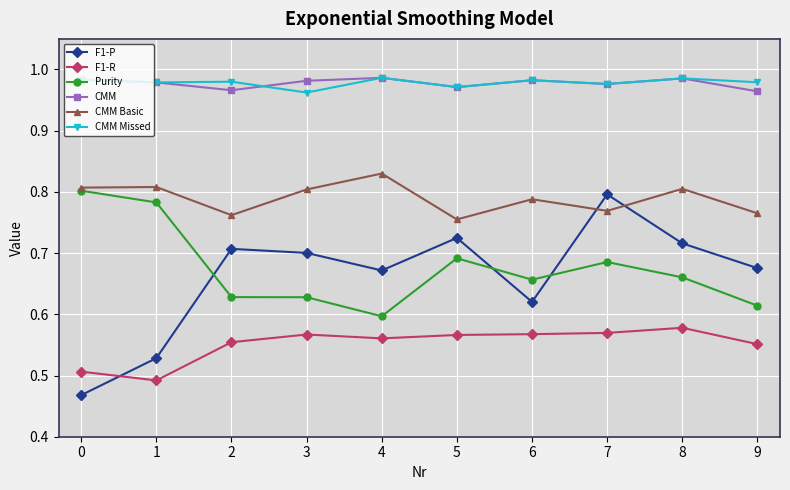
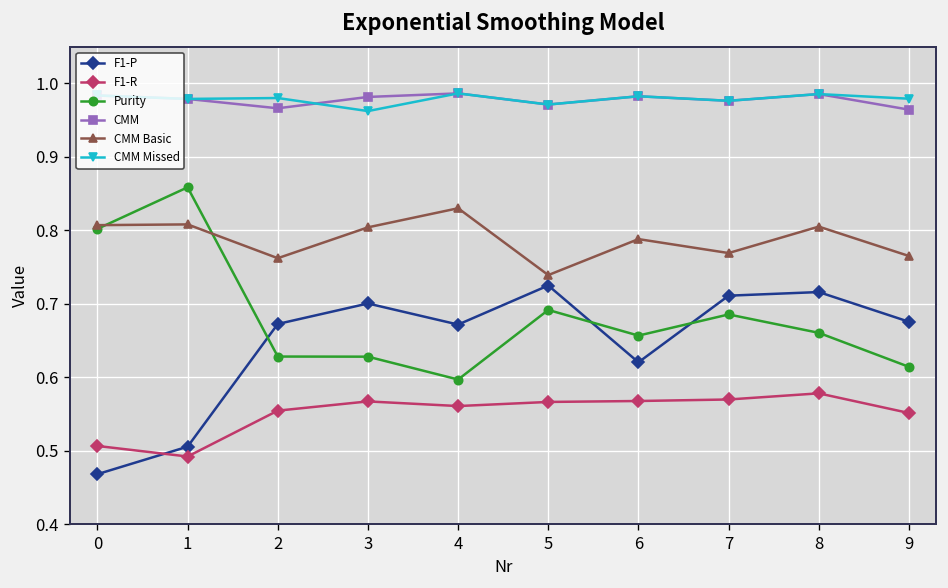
  {
    "F1-P": {
      "0": 0.47,
-     "1": 0.53,
-     "2": 0.71,
+     "1": 0.51,
+     "2": 0.67,
      "3": 0.70,
      "4": 0.67,
      "5": 0.72,
      "6": 0.62,
-     "7": 0.80,
+     "7": 0.71,
      "8": 0.72,
      "9": 0.68
    },
    "F1-R": {
      "0": 0.51,
      "1": 0.49,
      "2": 0.55,
      "3": 0.57,
      "4": 0.56,
      "5": 0.57,
      "6": 0.57,
      "7": 0.57,
      "8": 0.58,
      "9": 0.55
    },
    "Purity": {
      "0": 0.80,
-     "1": 0.78,
+     "1": 0.86,
      "2": 0.63,
      "3": 0.63,
      "4": 0.60,
      "5": 0.69,
      "6": 0.66,
      "7": 0.69,
      "8": 0.66,
      "9": 0.61
    },
    "CMM": {
      "2": 0.97,
      "3": 0.98,
      "9": 0.96
    },
    "CMM Basic": {
      "0": 0.81,
      "1": 0.81,
      "2": 0.76,
      "3": 0.80,
      "4": 0.83,
-     "5": 0.76,
+     "5": 0.74,
      "6": 0.79,
      "7": 0.77,
      "8": 0.80,
      "9": 0.77
    },
    "CMM Missed": {
      "2": 0.98,
      "3": 0.96,
      "9": 0.98
    }
  }
